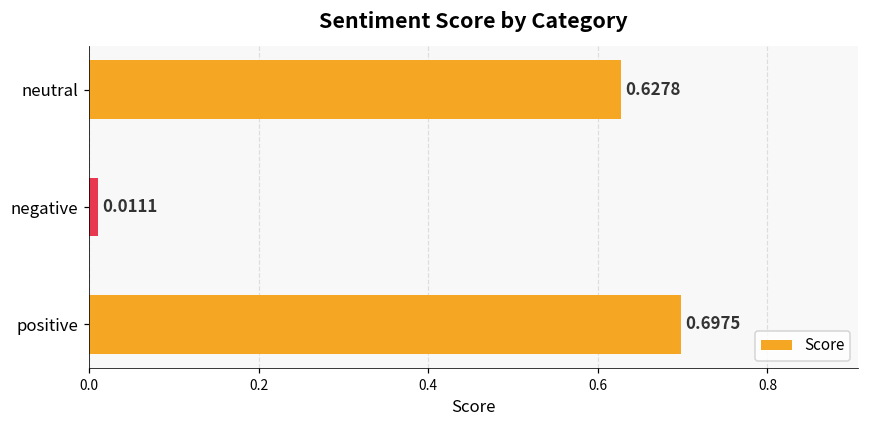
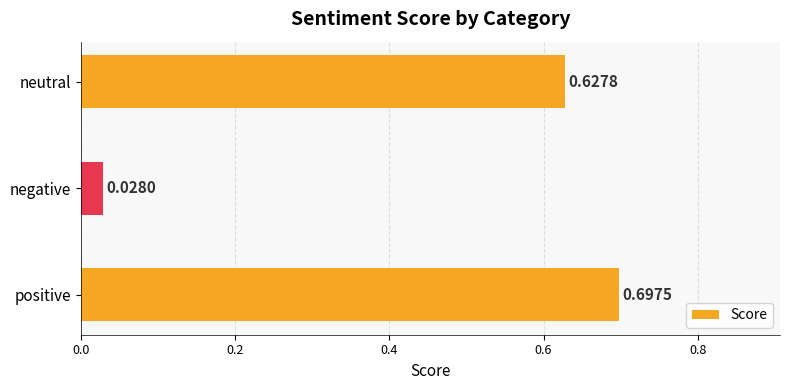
  {
    "neutral": 0.6278,
-   "negative": 0.0111,
+   "negative": 0.0280,
    "positive": 0.6975
  }
